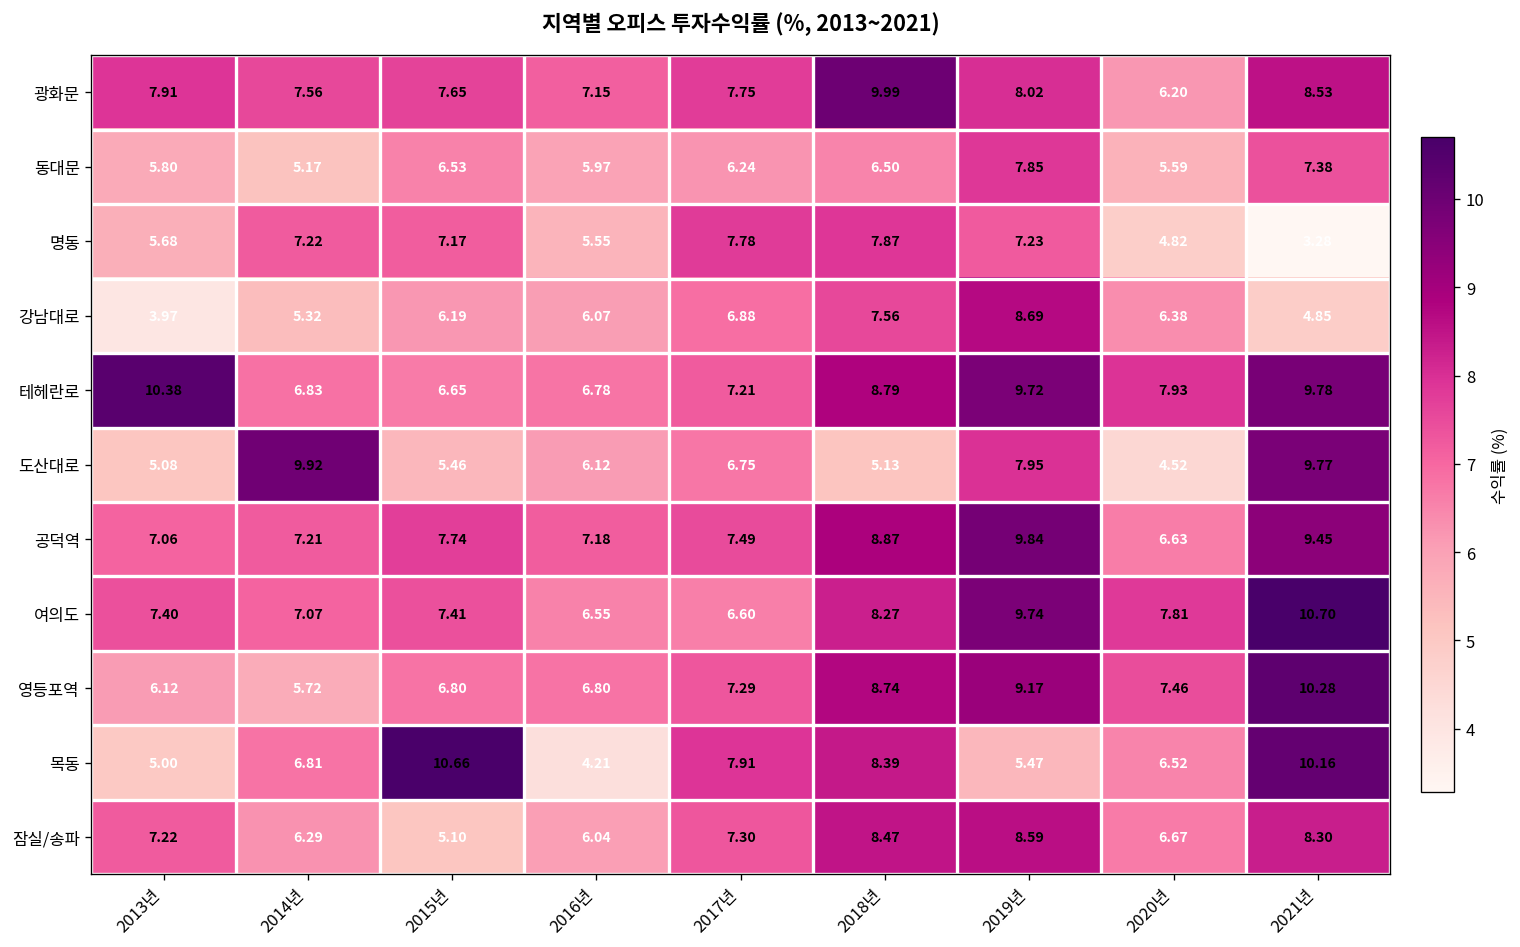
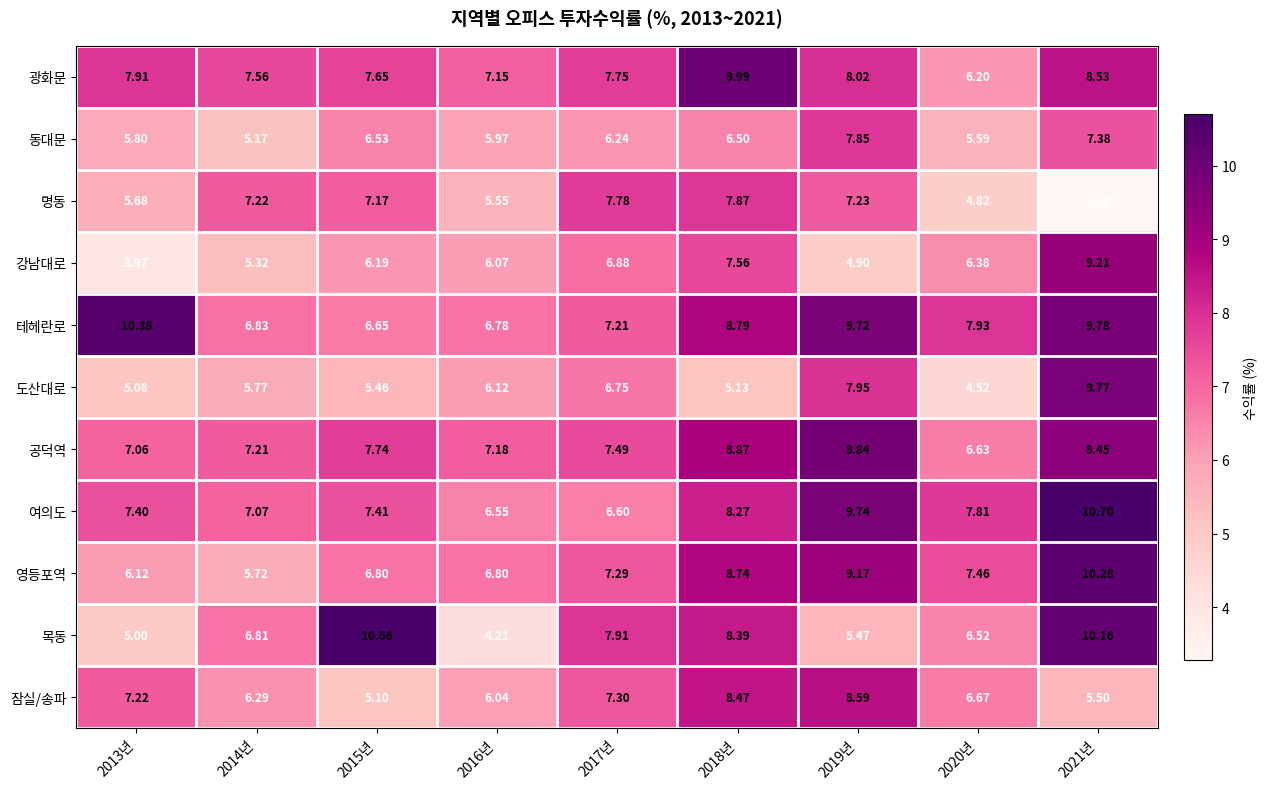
  {
    "광화문": {
      "2013년": 7.91,
      "2014년": 7.56,
      "2015년": 7.65,
      "2016년": 7.15,
      "2017년": 7.75,
      "2018년": 9.99,
      "2019년": 8.02,
      "2020년": 6.20,
      "2021년": 8.53
    },
    "동대문": {
      "2013년": 5.80,
      "2014년": 5.17,
      "2015년": 6.53,
      "2016년": 5.97,
      "2017년": 6.24,
      "2018년": 6.50,
      "2019년": 7.85,
      "2020년": 5.59,
      "2021년": 7.38
    },
    "명동": {
      "2013년": 5.68,
      "2014년": 7.22,
      "2015년": 7.17,
      "2016년": 5.55,
      "2017년": 7.78,
      "2018년": 7.87,
      "2019년": 7.23,
      "2020년": 4.82
    },
    "강남대로": {
      "2014년": 5.32,
      "2015년": 6.19,
      "2016년": 6.07,
      "2017년": 6.88,
      "2018년": 7.56,
-     "2019년": 8.69,
+     "2019년": 4.90,
      "2020년": 6.38,
-     "2021년": 4.85
+     "2021년": 9.21
    },
    "테헤란로": {
      "2013년": 10.38,
      "2014년": 6.83,
      "2015년": 6.65,
      "2016년": 6.78,
      "2017년": 7.21,
      "2018년": 8.79,
      "2019년": 9.72,
      "2020년": 7.93,
      "2021년": 9.78
    },
    "도산대로": {
      "2013년": 5.08,
-     "2014년": 9.92,
+     "2014년": 5.77,
      "2015년": 5.46,
      "2016년": 6.12,
      "2017년": 6.75,
      "2018년": 5.13,
      "2019년": 7.95,
      "2021년": 9.77
    },
    "공덕역": {
      "2013년": 7.06,
      "2014년": 7.21,
      "2015년": 7.74,
      "2016년": 7.18,
      "2017년": 7.49,
      "2018년": 8.87,
      "2019년": 9.84,
      "2020년": 6.63,
      "2021년": 9.45
    },
    "여의도": {
      "2013년": 7.40,
      "2014년": 7.07,
      "2015년": 7.41,
      "2016년": 6.55,
      "2017년": 6.60,
      "2018년": 8.27,
      "2019년": 9.74,
      "2020년": 7.81,
      "2021년": 10.70
    },
    "영등포역": {
      "2013년": 6.12,
      "2014년": 5.72,
      "2015년": 6.80,
      "2016년": 6.80,
      "2017년": 7.29,
      "2018년": 8.74,
      "2019년": 9.17,
      "2020년": 7.46,
      "2021년": 10.28
    },
    "목동": {
      "2013년": 5.00,
      "2014년": 6.81,
      "2015년": 10.66,
      "2017년": 7.91,
      "2018년": 8.39,
      "2019년": 5.47,
      "2020년": 6.52,
      "2021년": 10.16
    },
    "잠실/송파": {
      "2013년": 7.22,
      "2014년": 6.29,
      "2015년": 5.10,
      "2016년": 6.04,
      "2017년": 7.30,
      "2018년": 8.47,
      "2019년": 8.59,
      "2020년": 6.67,
-     "2021년": 8.30
+     "2021년": 5.50
    }
  }
